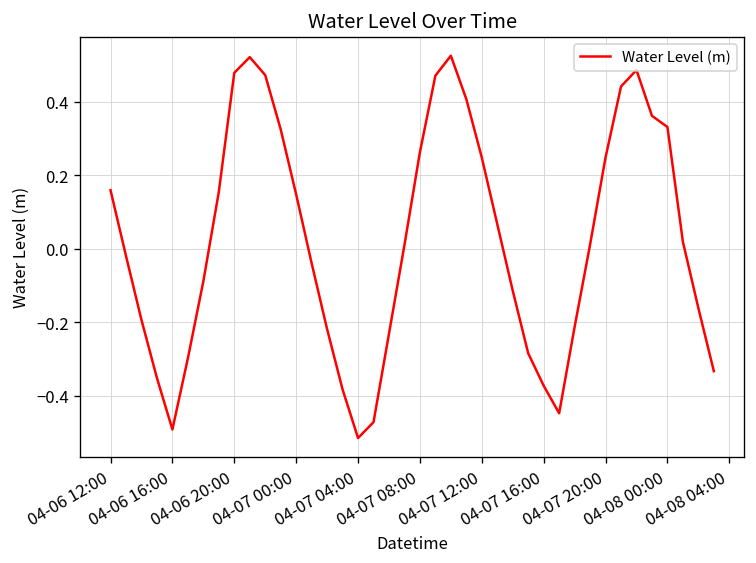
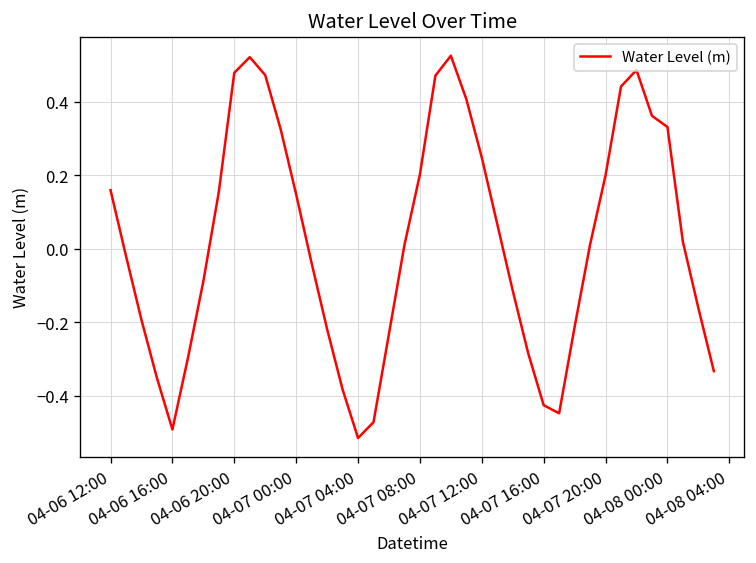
  {
    "04-06 12:00": 0.16,
    "04-06 16:00": -0.49,
    "04-06 20:00": 0.48,
    "04-07 00:00": 0.15,
    "04-07 04:00": -0.52,
-   "04-07 08:00": 0.26,
+   "04-07 08:00": 0.20,
    "04-07 12:00": 0.25,
-   "04-07 16:00": -0.37,
-   "04-07 20:00": 0.25,
+   "04-07 16:00": -0.43,
+   "04-07 20:00": 0.20,
    "04-08 00:00": 0.33
  }
